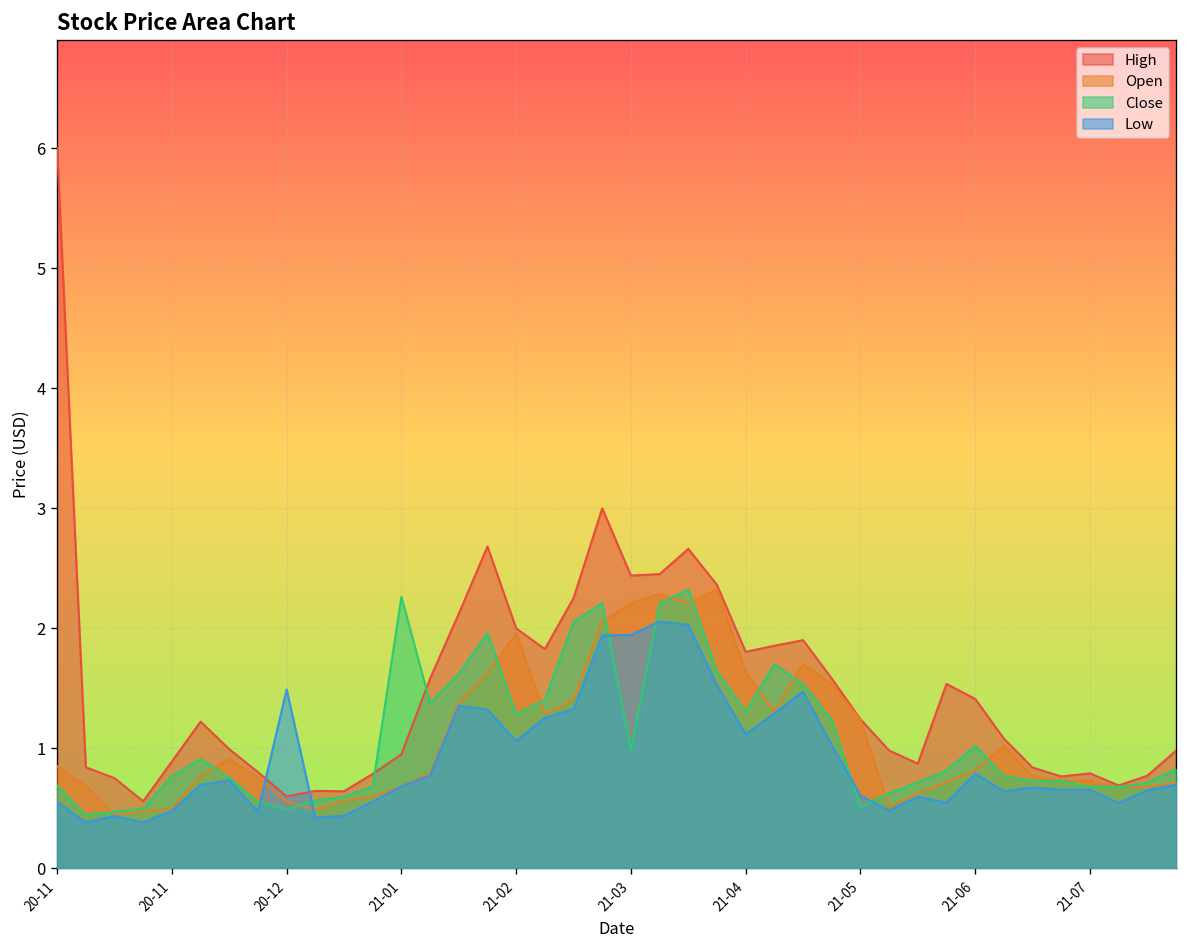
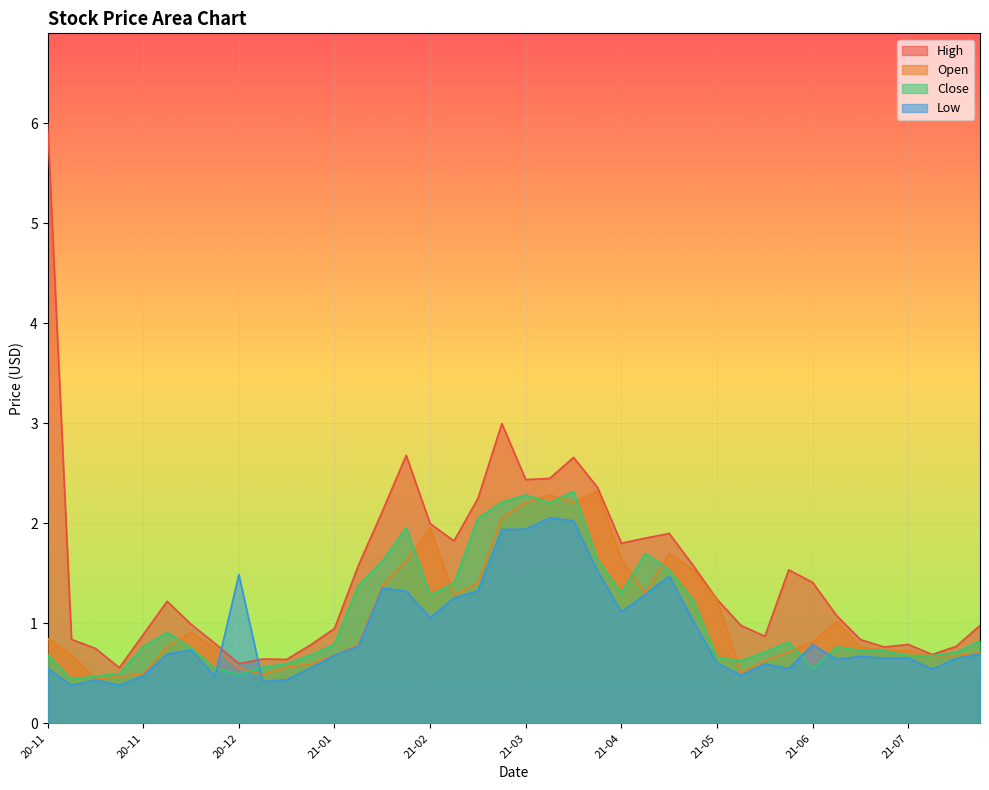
  {
    "Close": {
      "20-12": 0.49,
-     "21-01": 2.26,
+     "21-01": 0.79,
      "21-02": 1.28,
-     "21-03": 0.98,
+     "21-03": 2.28,
      "21-04": 1.30,
-     "21-05": 0.51,
-     "21-06": 1.02,
+     "21-05": 0.66,
+     "21-06": 0.54,
      "21-07": 0.68
    },
    "Low": {
      "20-12": 1.49,
      "21-02": 1.06,
      "21-03": 1.94,
      "21-04": 1.12,
      "21-05": 0.60,
      "21-06": 0.79,
      "21-07": 0.65
    }
  }
